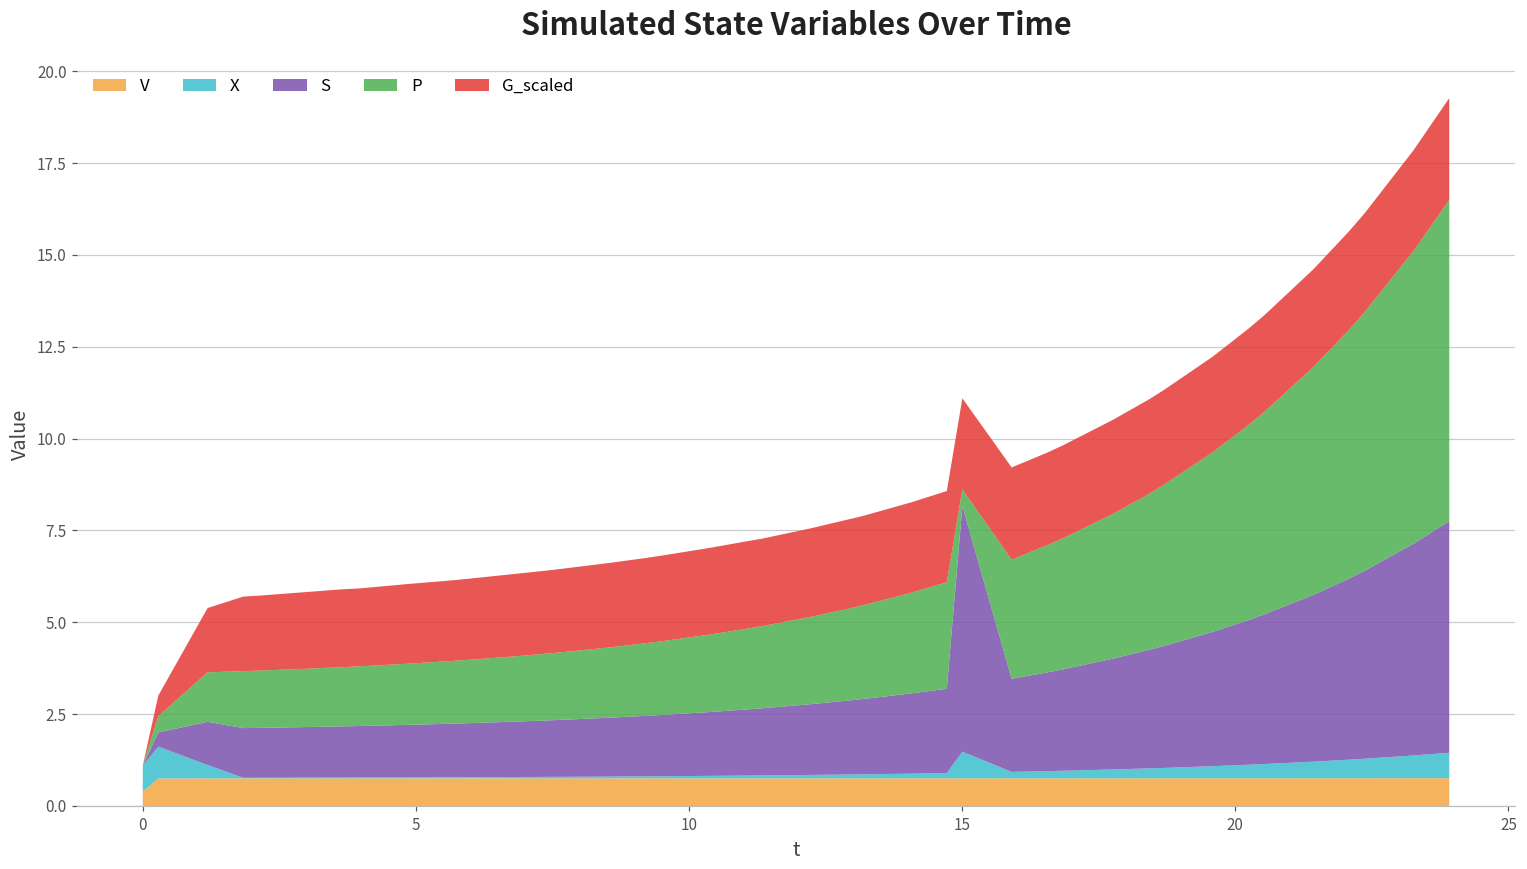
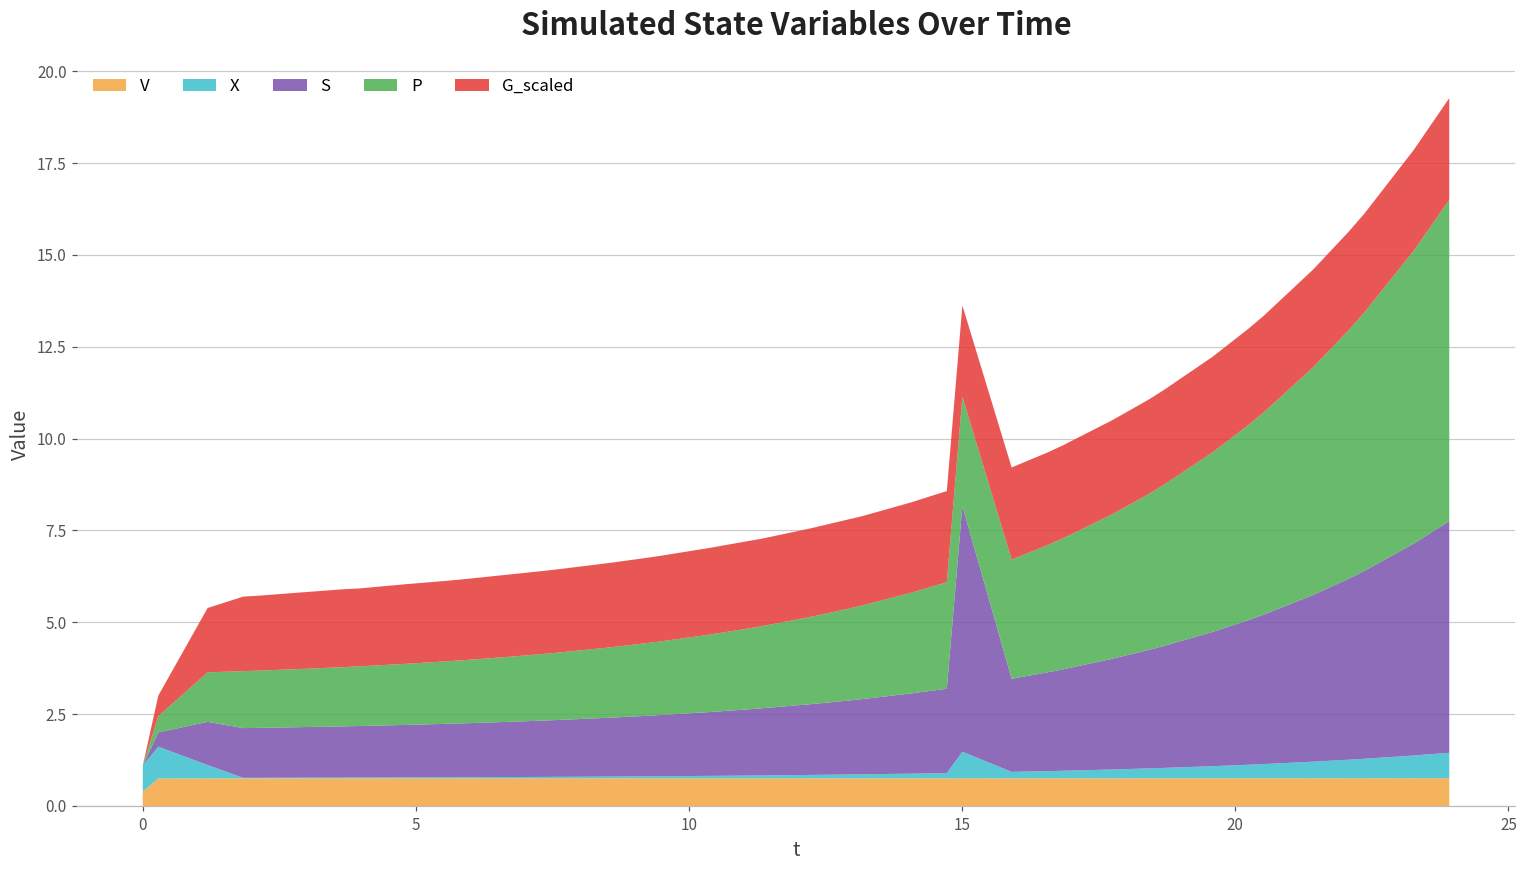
  {
    "V": {
      "0": 0.4,
      "15": 0.8
    },
    "X": {
      "15": 0.7
    },
    "S": {
      "15": 6.7
    },
    "P": {
-     "15": 0.5
+     "15": 3.0
    },
    "G_scaled": {
      "15": 2.5
    }
  }
